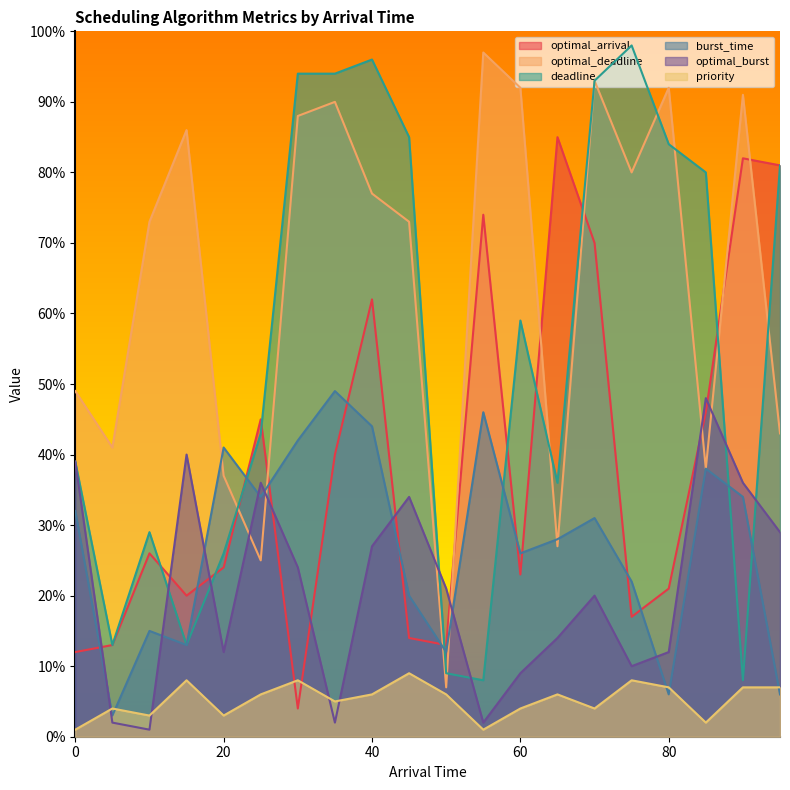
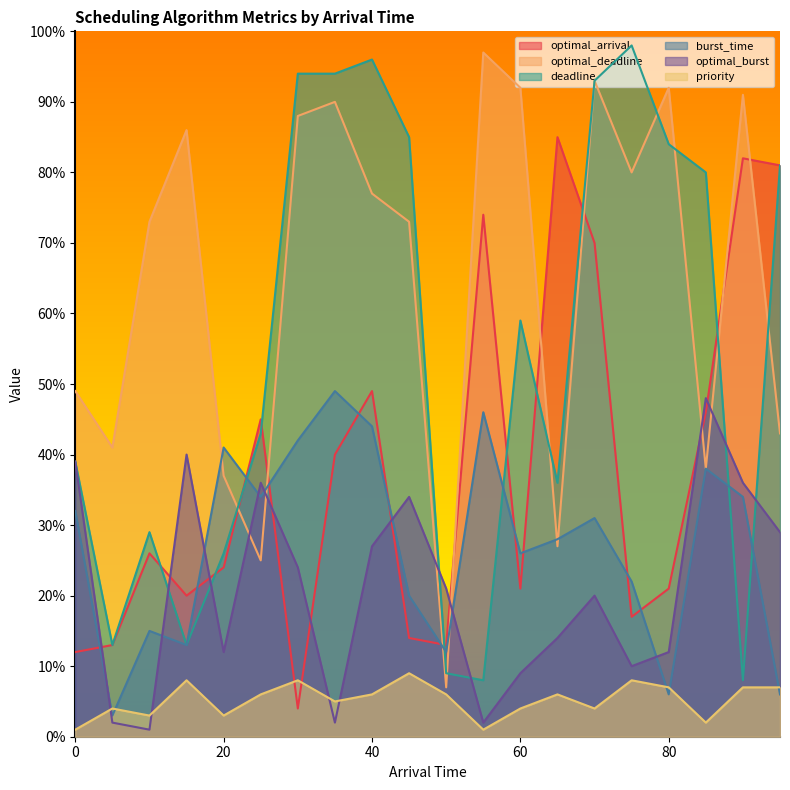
  {
    "optimal_arrival": {
      "0": "12%",
      "20": "24%",
-     "40": "62%",
-     "60": "23%",
+     "40": "49%",
+     "60": "21%",
      "80": "21%"
    }
  }
